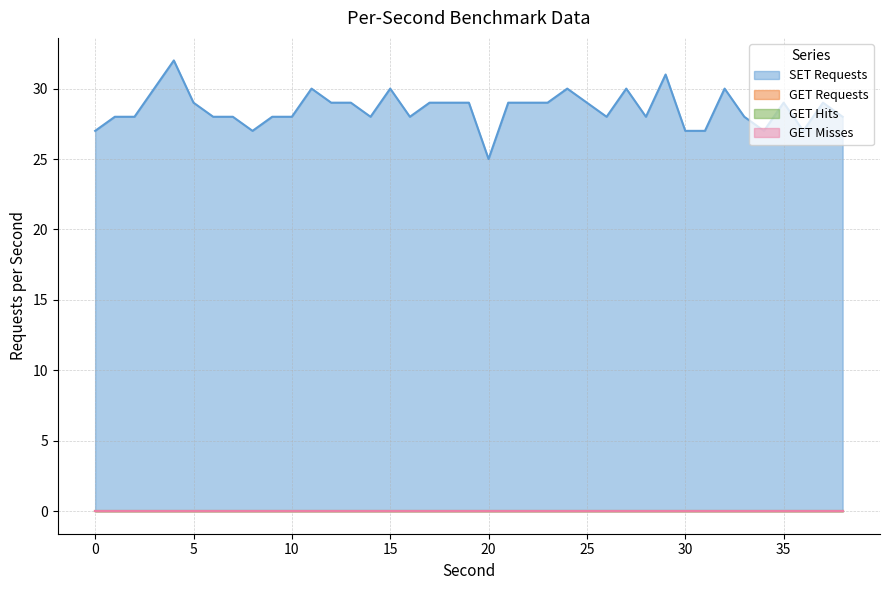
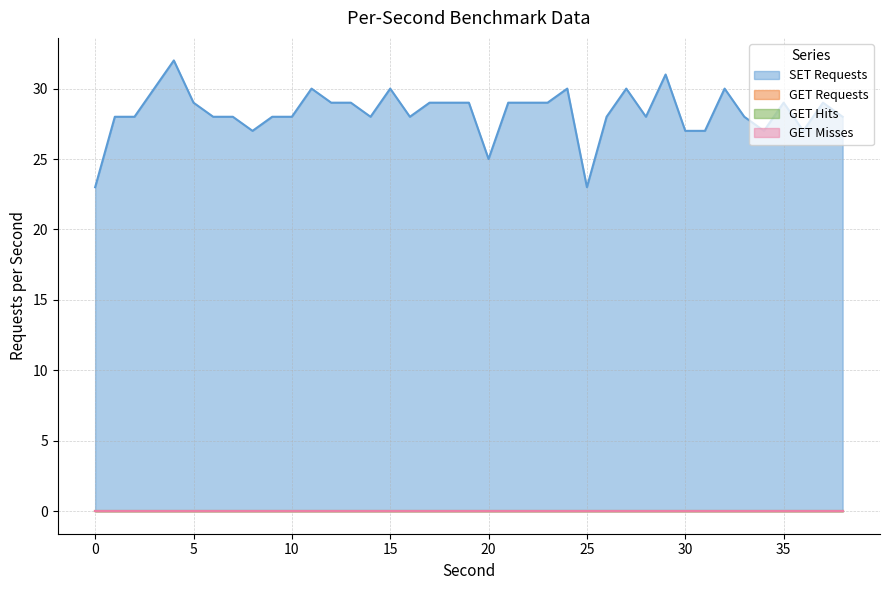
  {
    "SET Requests": {
-     "0": 27,
+     "0": 23,
      "5": 29,
      "10": 28,
      "15": 30,
      "20": 25,
-     "25": 29,
+     "25": 23,
      "30": 27
    },
    "GET Misses": {
      "0": 0,
      "5": 0,
      "10": 0,
      "15": 0,
      "20": 0,
      "25": 0,
      "30": 0,
      "35": 0
    }
  }
